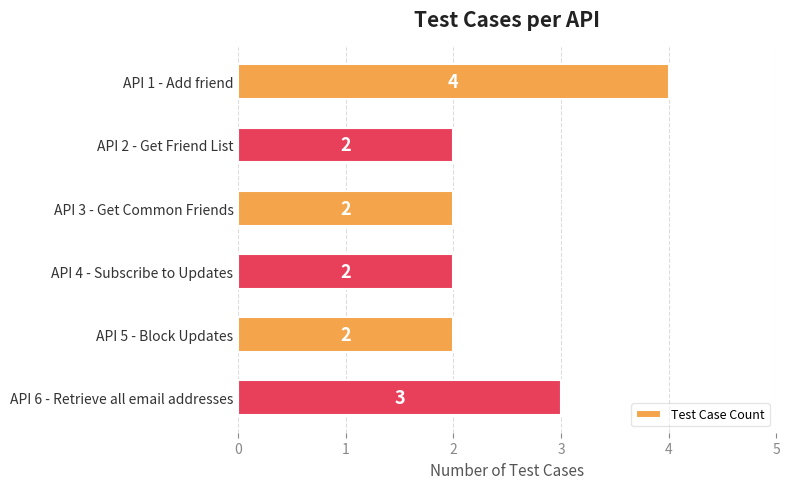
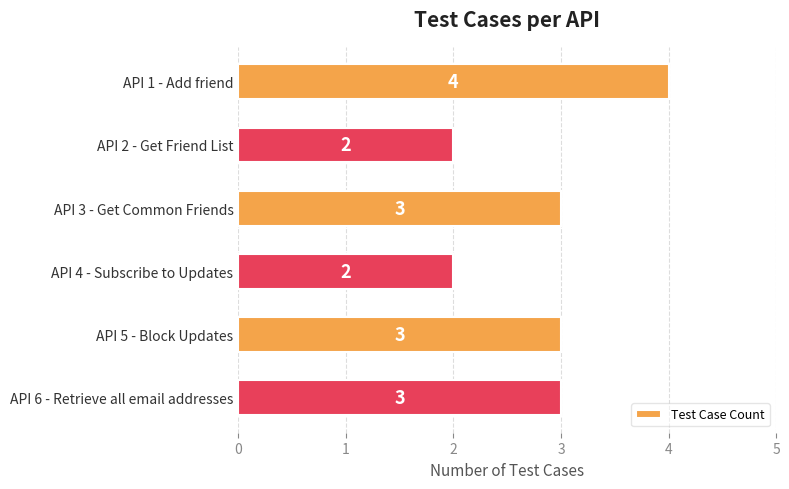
  {
    "API 1 - Add friend": 4,
    "API 2 - Get Friend List": 2,
-   "API 3 - Get Common Friends": 2,
+   "API 3 - Get Common Friends": 3,
    "API 4 - Subscribe to Updates": 2,
-   "API 5 - Block Updates": 2,
+   "API 5 - Block Updates": 3,
    "API 6 - Retrieve all email addresses": 3
  }
